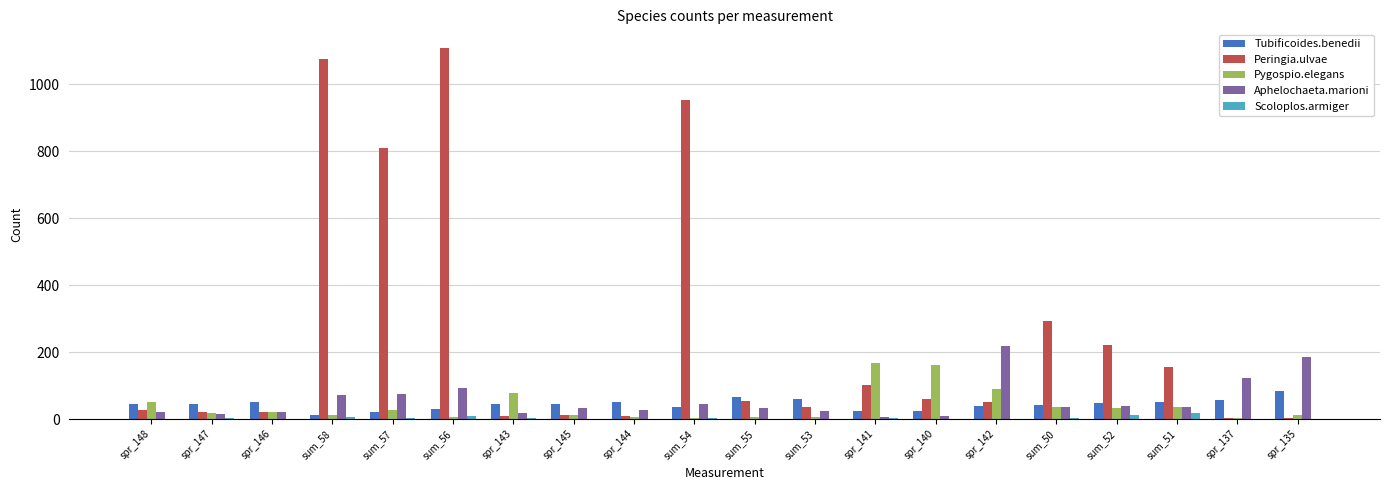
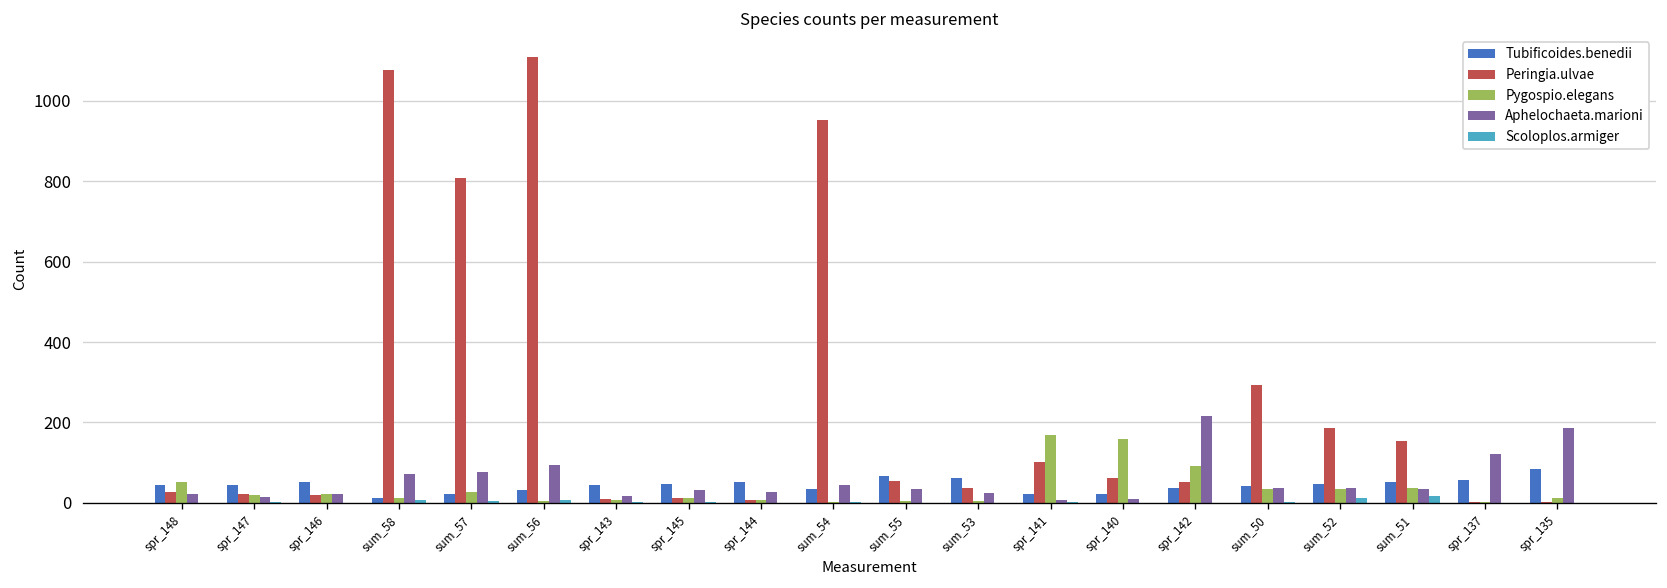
  {
    "Peringia.ulvae": {
      "spr_148": 30,
      "spr_147": 20,
      "spr_146": 20,
      "sum_58": 1080,
      "sum_57": 810,
      "sum_56": 1110,
      "spr_143": 10,
      "spr_145": 10,
      "spr_144": 10,
      "sum_54": 950,
      "sum_55": 50,
      "sum_53": 40,
      "spr_141": 100,
      "spr_140": 60,
      "spr_142": 50,
      "sum_50": 290,
-     "sum_52": 220,
+     "sum_52": 190,
      "sum_51": 150
    },
    "Pygospio.elegans": {
      "spr_148": 50,
      "spr_147": 20,
      "spr_146": 20,
      "sum_58": 10,
      "sum_57": 30,
-     "spr_143": 80,
+     "spr_143": 10,
      "spr_145": 10,
      "spr_141": 170,
      "spr_140": 160,
      "spr_142": 90,
      "sum_50": 40,
      "sum_52": 30,
      "sum_51": 40,
      "spr_135": 10
    },
    "Aphelochaeta.marioni": {
      "spr_148": 20,
      "spr_147": 20,
      "spr_146": 20,
      "sum_58": 70,
      "sum_57": 80,
      "sum_56": 90,
      "spr_143": 20,
      "spr_145": 30,
      "spr_144": 30,
      "sum_54": 40,
      "sum_55": 30,
      "sum_53": 30,
      "spr_140": 10,
      "spr_142": 220,
      "sum_50": 40,
      "sum_52": 40,
      "sum_51": 40,
      "spr_137": 120,
      "spr_135": 190
    }
  }
